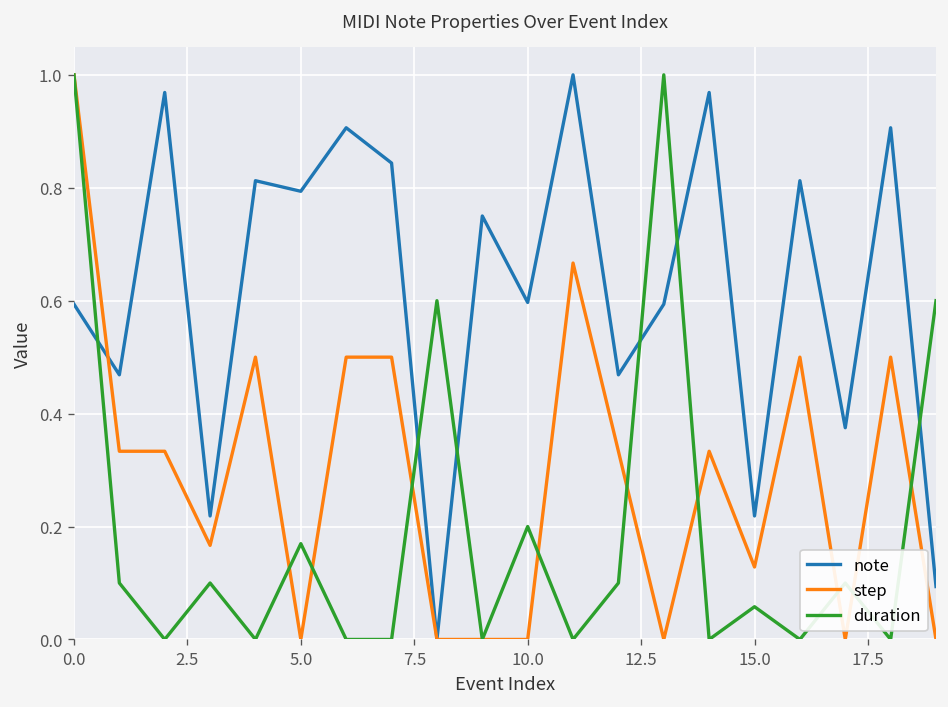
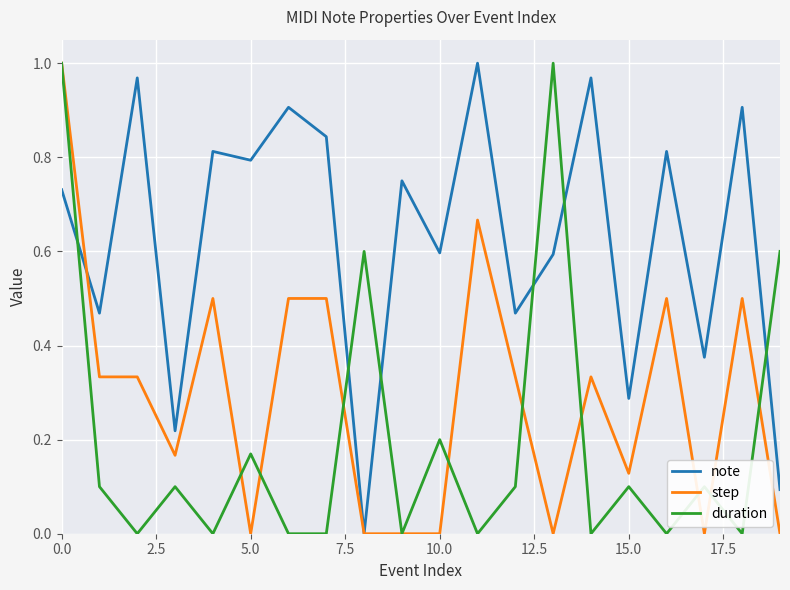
  {
    "note": {
-     "0.0": 0.59,
+     "0.0": 0.73,
      "5.0": 0.79,
      "10.0": 0.60,
-     "15.0": 0.22
+     "15.0": 0.29
    },
    "step": {
      "5.0": 0.00,
      "10.0": 0.00,
      "15.0": 0.13
    },
    "duration": {
      "5.0": 0.17,
      "10.0": 0.20,
-     "15.0": 0.06
+     "15.0": 0.10
    }
  }
